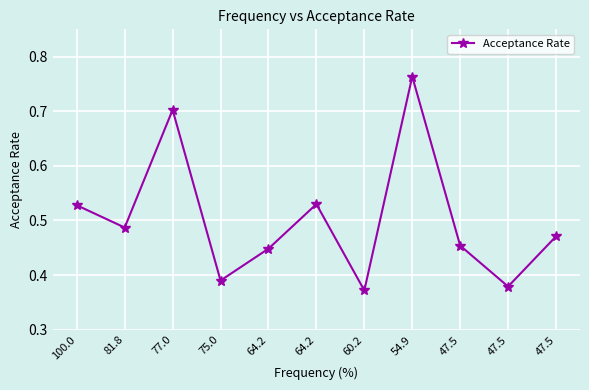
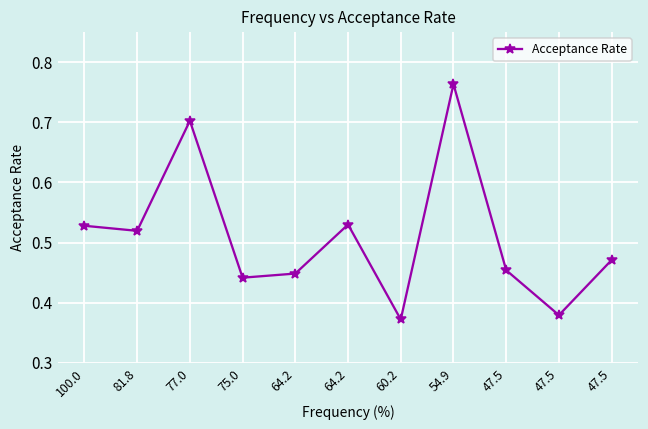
  {
    "100.0": 0.53,
-   "81.8": 0.49,
+   "81.8": 0.52,
    "77.0": 0.70,
-   "75.0": 0.39,
+   "75.0": 0.44,
    "60.2": 0.37,
    "54.9": 0.76
  }
